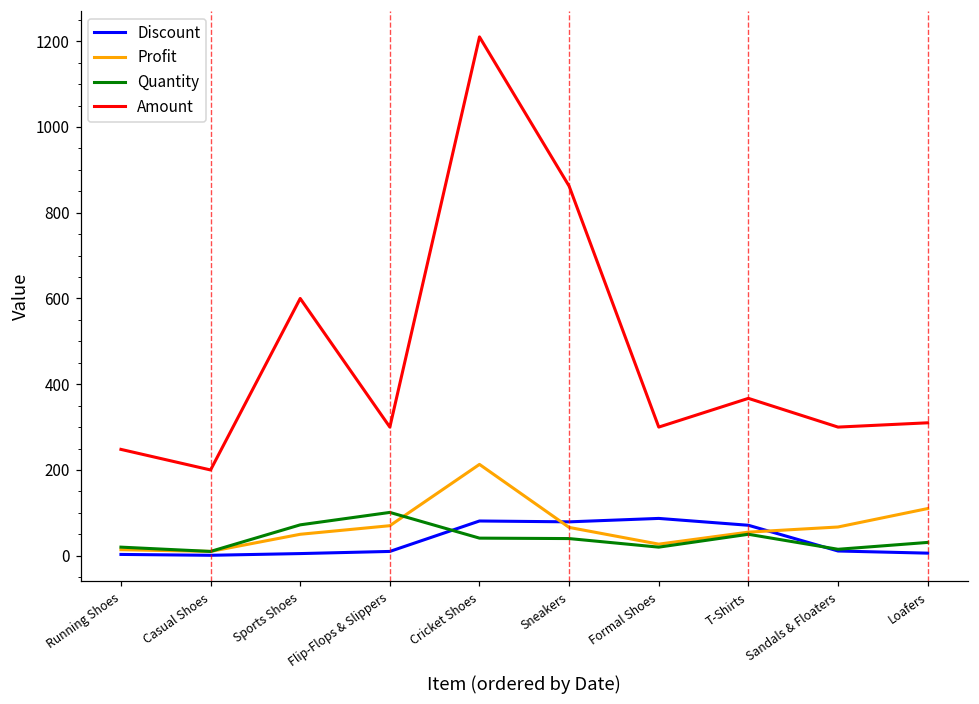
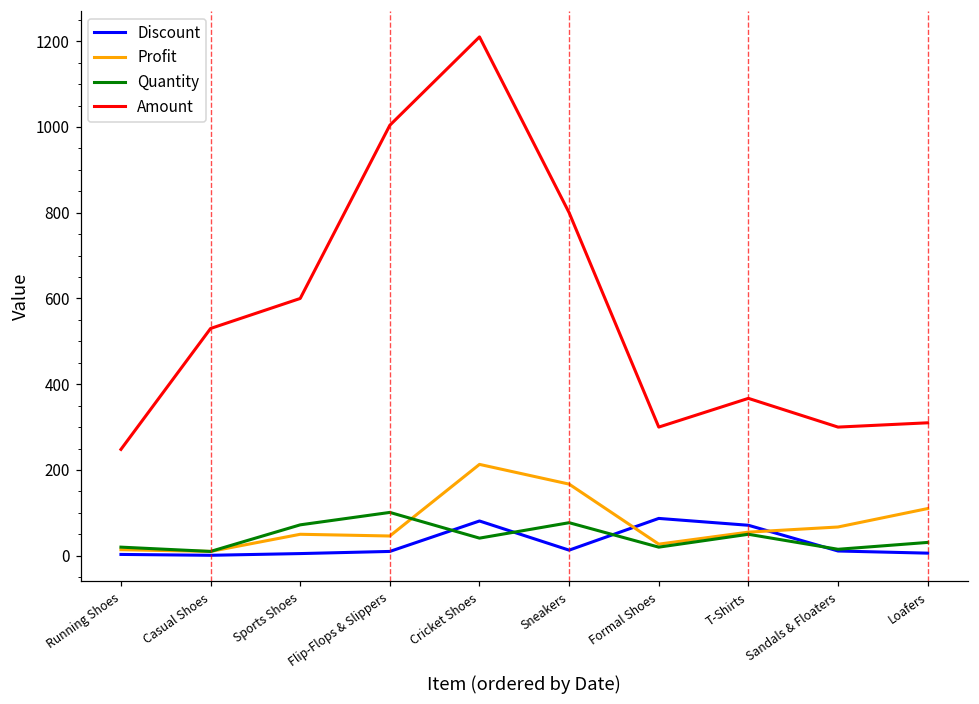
  {
    "Discount": {
      "Running Shoes": 0,
      "Casual Shoes": 0,
      "Sports Shoes": 10,
      "Flip-Flops & Slippers": 10,
      "Cricket Shoes": 80,
-     "Sneakers": 80,
+     "Sneakers": 10,
      "Formal Shoes": 90,
      "T-Shirts": 70,
      "Loafers": 10
    },
    "Profit": {
      "Sports Shoes": 50,
-     "Flip-Flops & Slippers": 70,
+     "Flip-Flops & Slippers": 50,
      "Cricket Shoes": 210,
-     "Sneakers": 70,
+     "Sneakers": 170,
      "Formal Shoes": 30,
      "Sandals & Floaters": 70,
      "Loafers": 110
    },
    "Quantity": {
      "Sports Shoes": 70,
      "Flip-Flops & Slippers": 100,
      "Cricket Shoes": 40,
-     "Sneakers": 40,
+     "Sneakers": 80,
      "Formal Shoes": 20,
      "Loafers": 30
    },
    "Amount": {
      "Running Shoes": 250,
-     "Casual Shoes": 200,
+     "Casual Shoes": 530,
      "Sports Shoes": 600,
-     "Flip-Flops & Slippers": 300,
+     "Flip-Flops & Slippers": 1000,
      "Cricket Shoes": 1210,
-     "Sneakers": 860,
+     "Sneakers": 800,
      "Formal Shoes": 300,
      "T-Shirts": 370,
      "Sandals & Floaters": 300,
      "Loafers": 310
    }
  }
